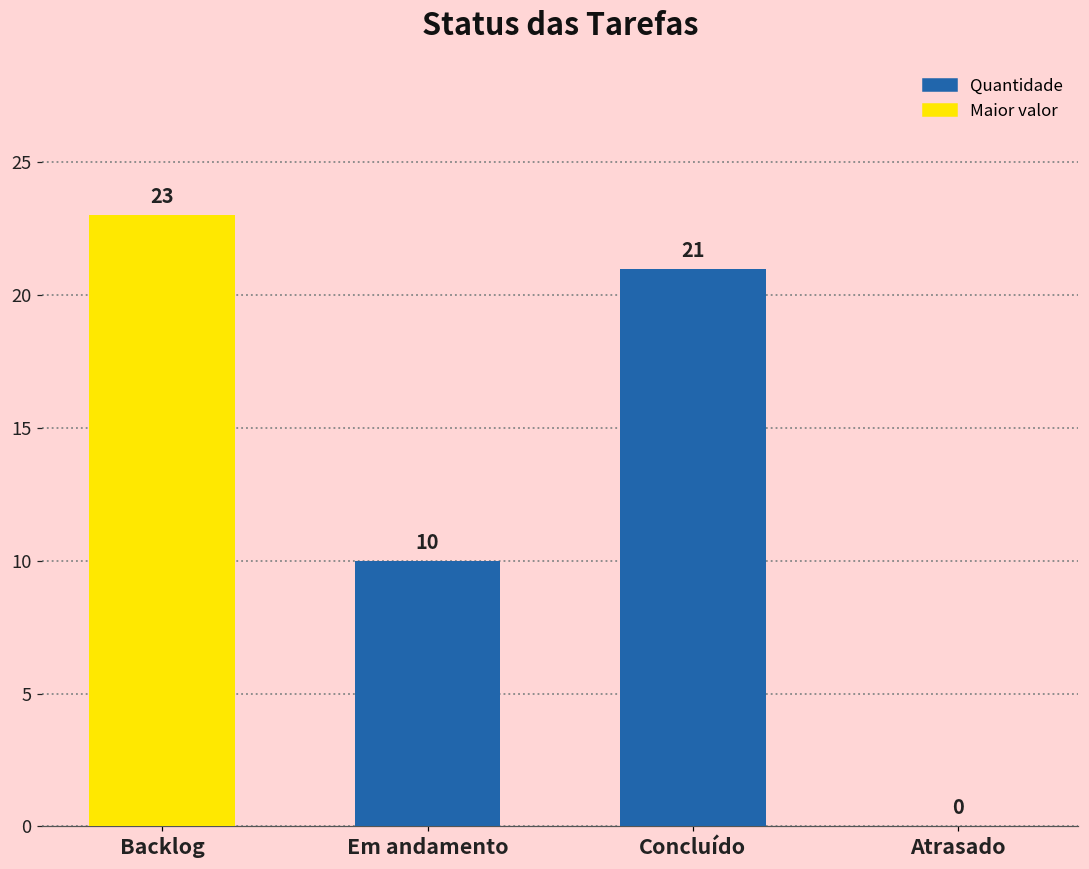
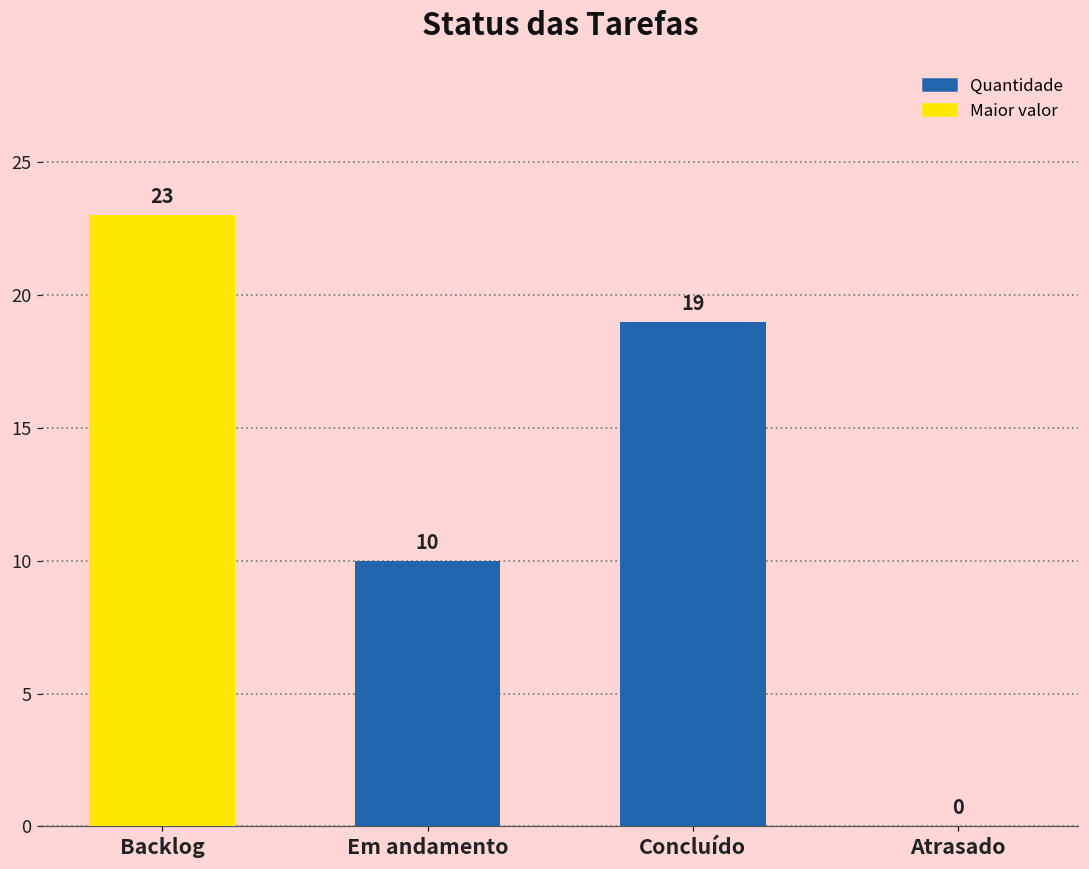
  {
    "Backlog": 23,
    "Em andamento": 10,
-   "Concluído": 21,
+   "Concluído": 19,
    "Atrasado": 0
  }
